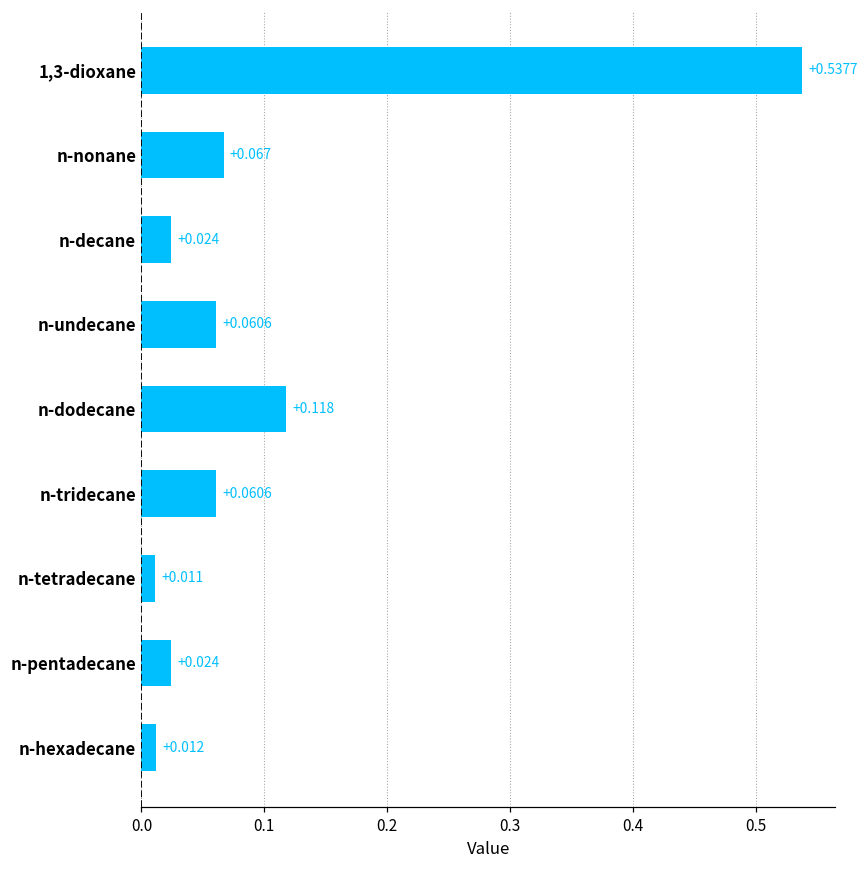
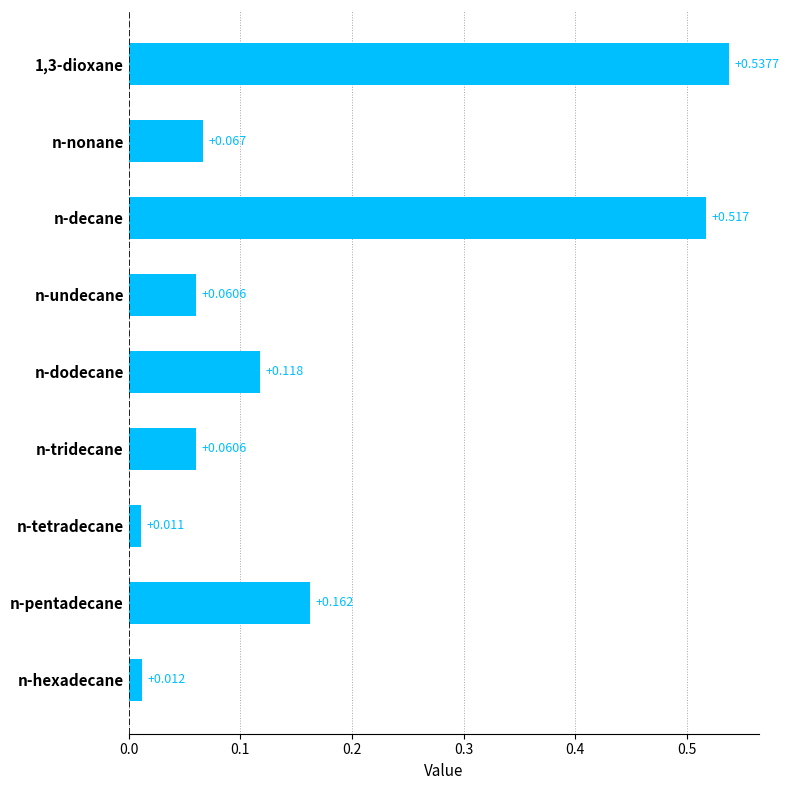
  {
    "1,3-dioxane": "+0.5377",
    "n-nonane": "+0.067",
-   "n-decane": "+0.024",
+   "n-decane": "+0.517",
    "n-undecane": "+0.0606",
    "n-dodecane": "+0.118",
    "n-tridecane": "+0.0606",
    "n-tetradecane": "+0.011",
-   "n-pentadecane": "+0.024",
+   "n-pentadecane": "+0.162",
    "n-hexadecane": "+0.012"
  }
